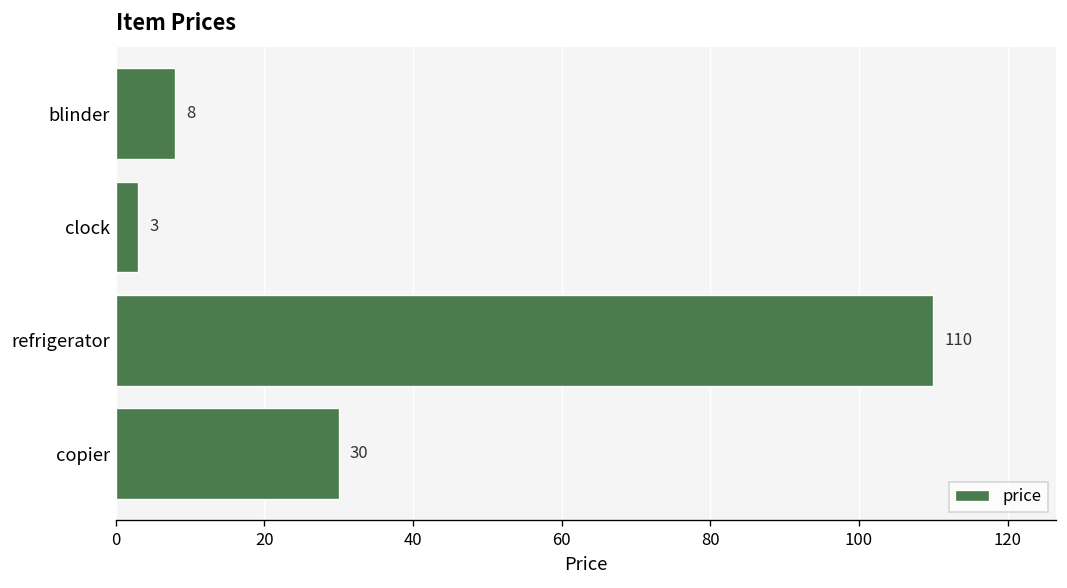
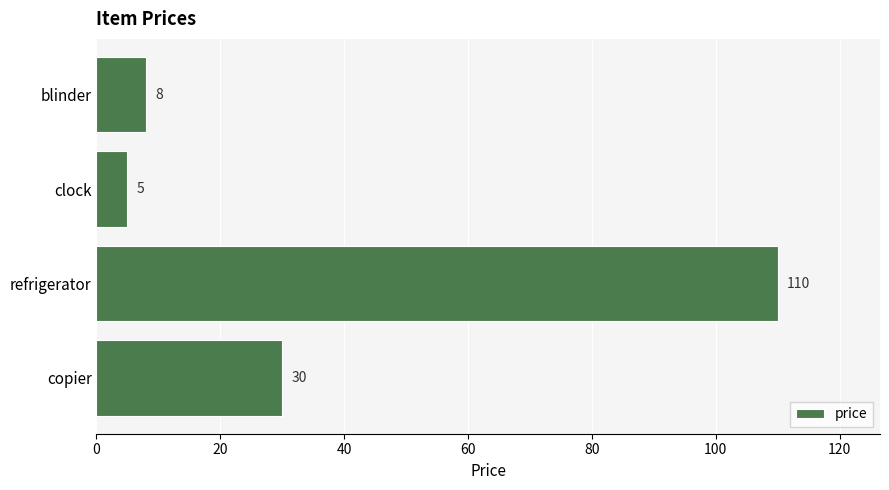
  {
    "blinder": 8,
-   "clock": 3,
+   "clock": 5,
    "refrigerator": 110,
    "copier": 30
  }
